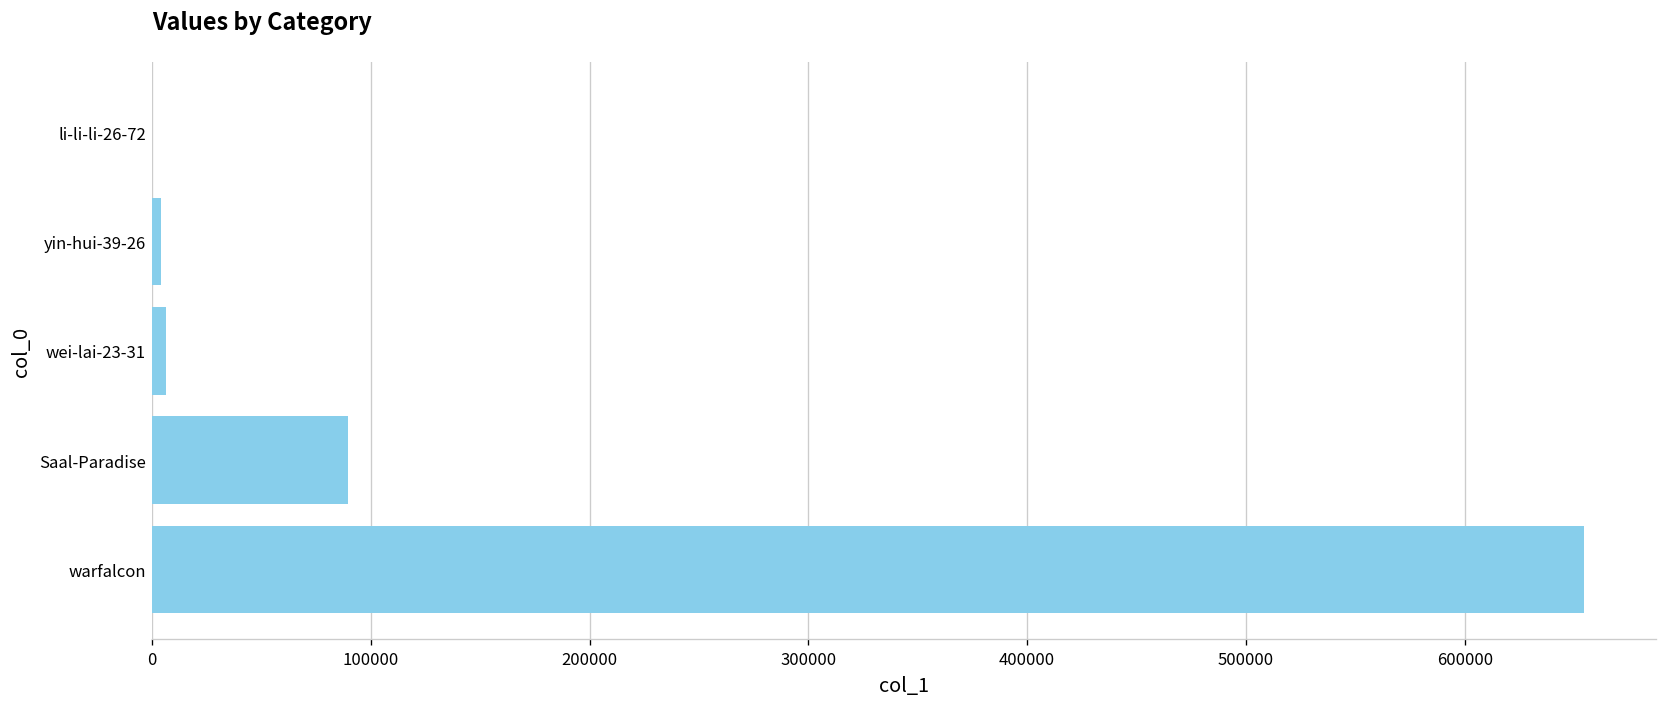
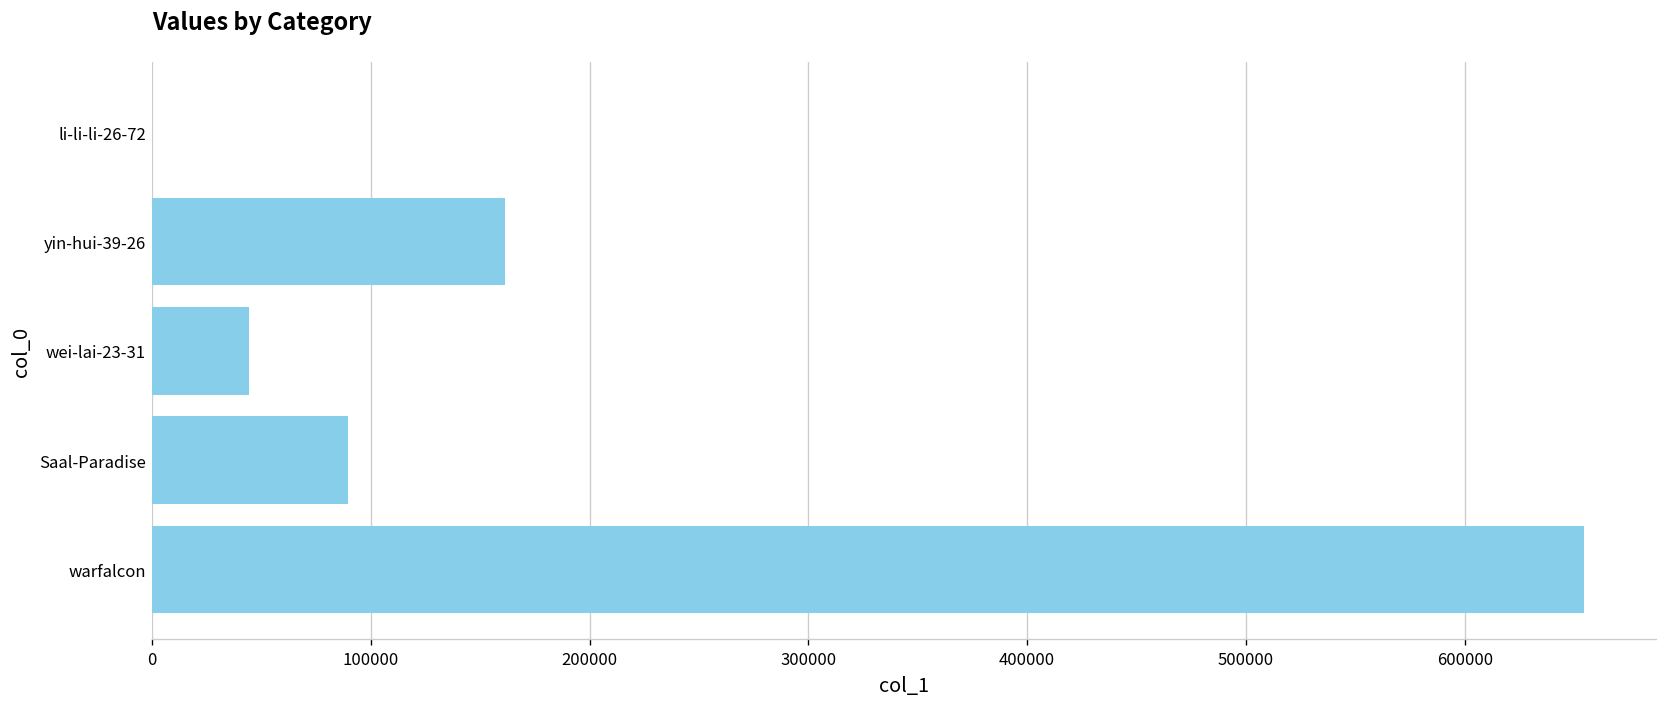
  {
-   "yin-hui-39-26": 4000,
-   "wei-lai-23-31": 7000,
+   "yin-hui-39-26": 162000,
+   "wei-lai-23-31": 45000,
    "Saal-Paradise": 90000,
    "warfalcon": 655000
  }
